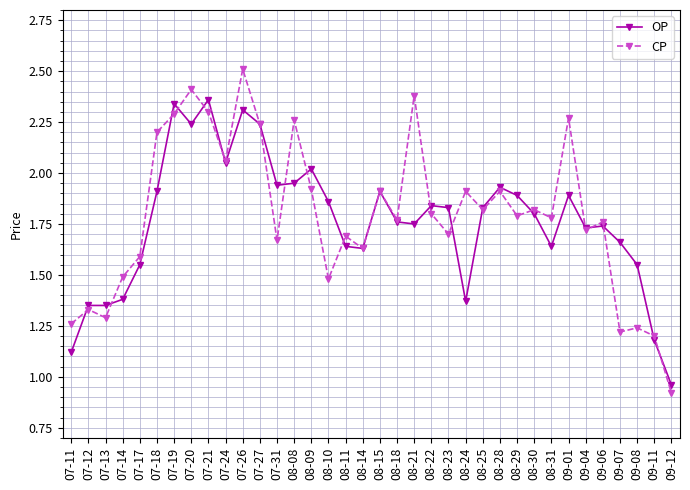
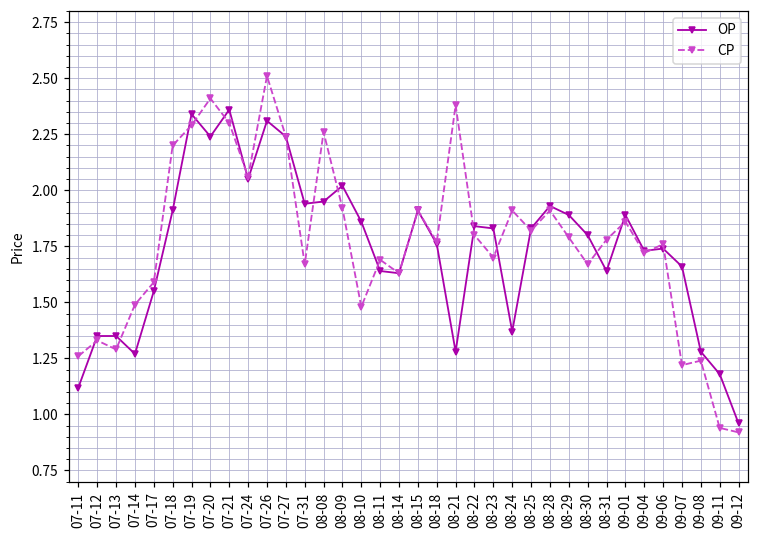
  {
    "OP": {
      "07-11": 1.12,
      "07-12": 1.35,
      "07-13": 1.35,
-     "07-14": 1.38,
+     "07-14": 1.27,
      "07-17": 1.55,
      "07-18": 1.91,
      "07-19": 2.34,
      "07-20": 2.24,
      "07-21": 2.36,
      "07-26": 2.31,
      "07-31": 1.94,
      "08-08": 1.95,
      "08-09": 2.02,
      "08-10": 1.86,
      "08-11": 1.64,
-     "08-21": 1.75,
+     "08-21": 1.28,
      "08-22": 1.84,
      "08-23": 1.83,
      "08-24": 1.37,
      "08-28": 1.93,
      "08-29": 1.89,
      "08-30": 1.80,
      "08-31": 1.64,
      "09-01": 1.89,
      "09-06": 1.74,
      "09-07": 1.66,
-     "09-08": 1.55,
+     "09-08": 1.28,
      "09-11": 1.18,
      "09-12": 0.96
    },
    "CP": {
      "07-11": 1.26,
      "07-12": 1.33,
      "07-13": 1.29,
      "07-14": 1.49,
      "07-17": 1.59,
      "07-18": 2.20,
      "07-19": 2.29,
      "07-20": 2.41,
      "07-21": 2.30,
      "07-26": 2.51,
      "07-31": 1.67,
      "08-08": 2.26,
      "08-09": 1.92,
      "08-10": 1.48,
      "08-11": 1.69,
      "08-21": 2.38,
      "08-22": 1.80,
      "08-23": 1.70,
      "08-24": 1.91,
      "08-28": 1.91,
      "08-29": 1.79,
-     "08-30": 1.82,
+     "08-30": 1.67,
      "08-31": 1.78,
-     "09-01": 2.27,
+     "09-01": 1.86,
      "09-06": 1.76,
      "09-07": 1.22,
      "09-08": 1.24,
-     "09-11": 1.20,
+     "09-11": 0.94,
      "09-12": 0.92
    }
  }
